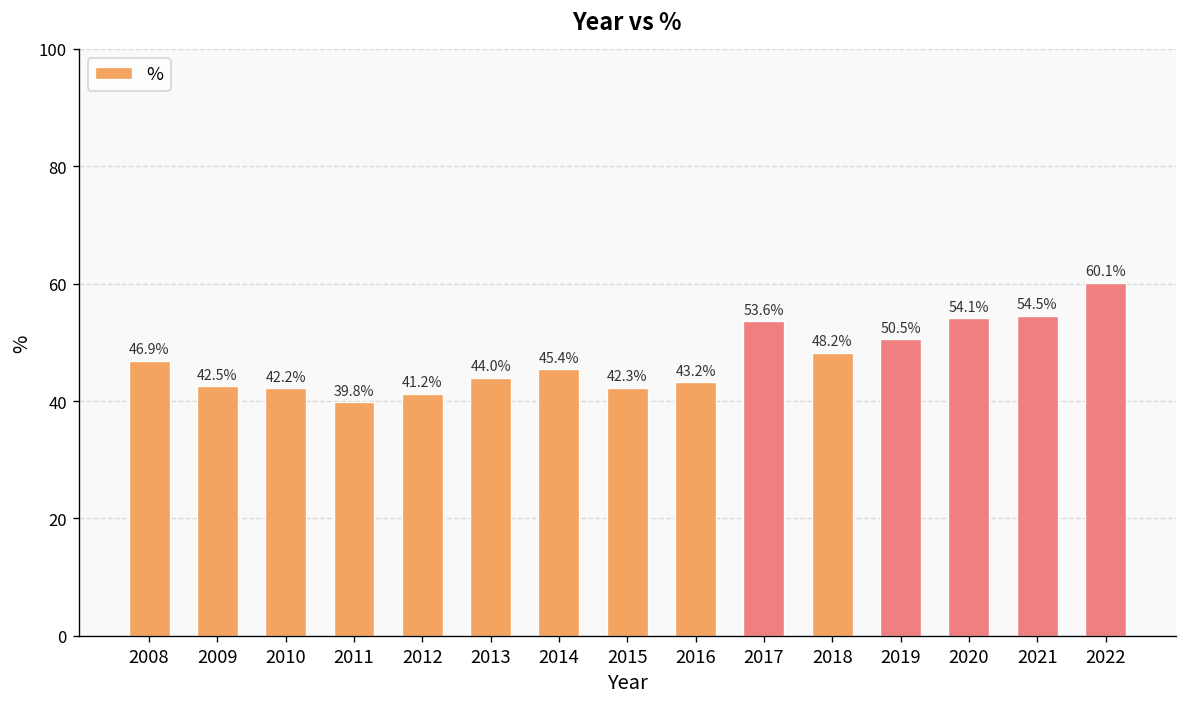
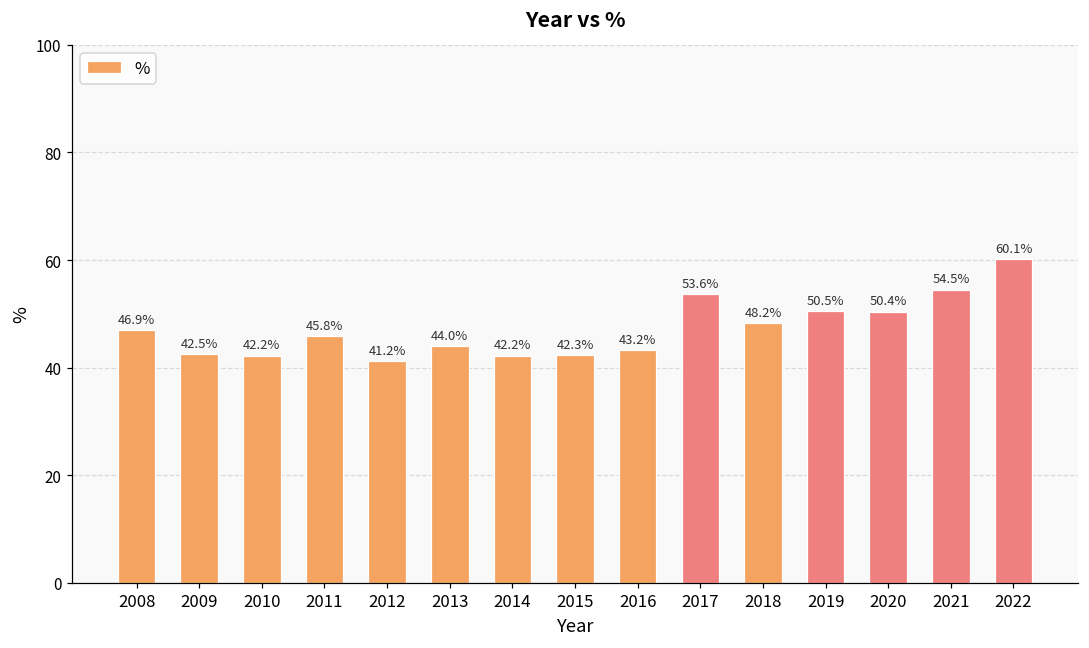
  {
    "2008": "46.9%",
    "2009": "42.5%",
    "2010": "42.2%",
-   "2011": "39.8%",
+   "2011": "45.8%",
    "2012": "41.2%",
    "2013": "44.0%",
-   "2014": "45.4%",
+   "2014": "42.2%",
    "2015": "42.3%",
    "2016": "43.2%",
    "2017": "53.6%",
    "2018": "48.2%",
    "2019": "50.5%",
-   "2020": "54.1%",
+   "2020": "50.4%",
    "2021": "54.5%",
    "2022": "60.1%"
  }
